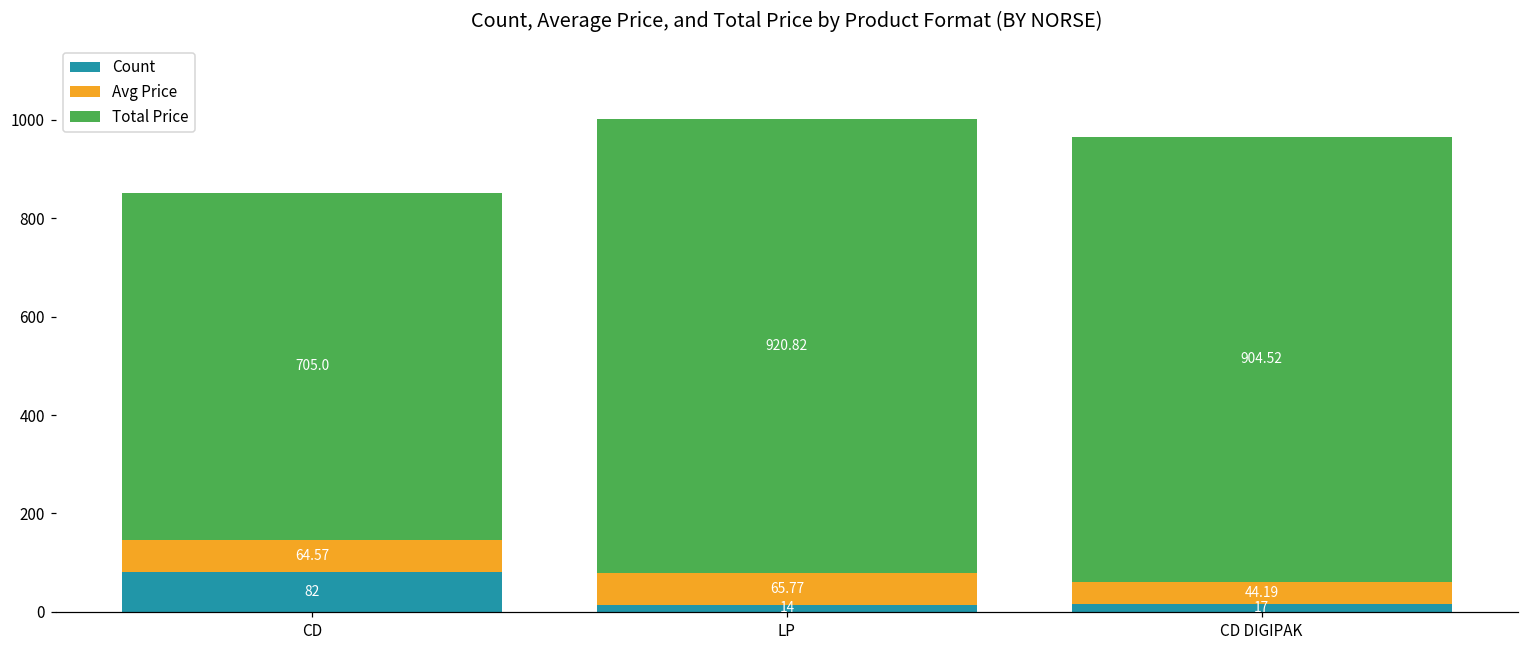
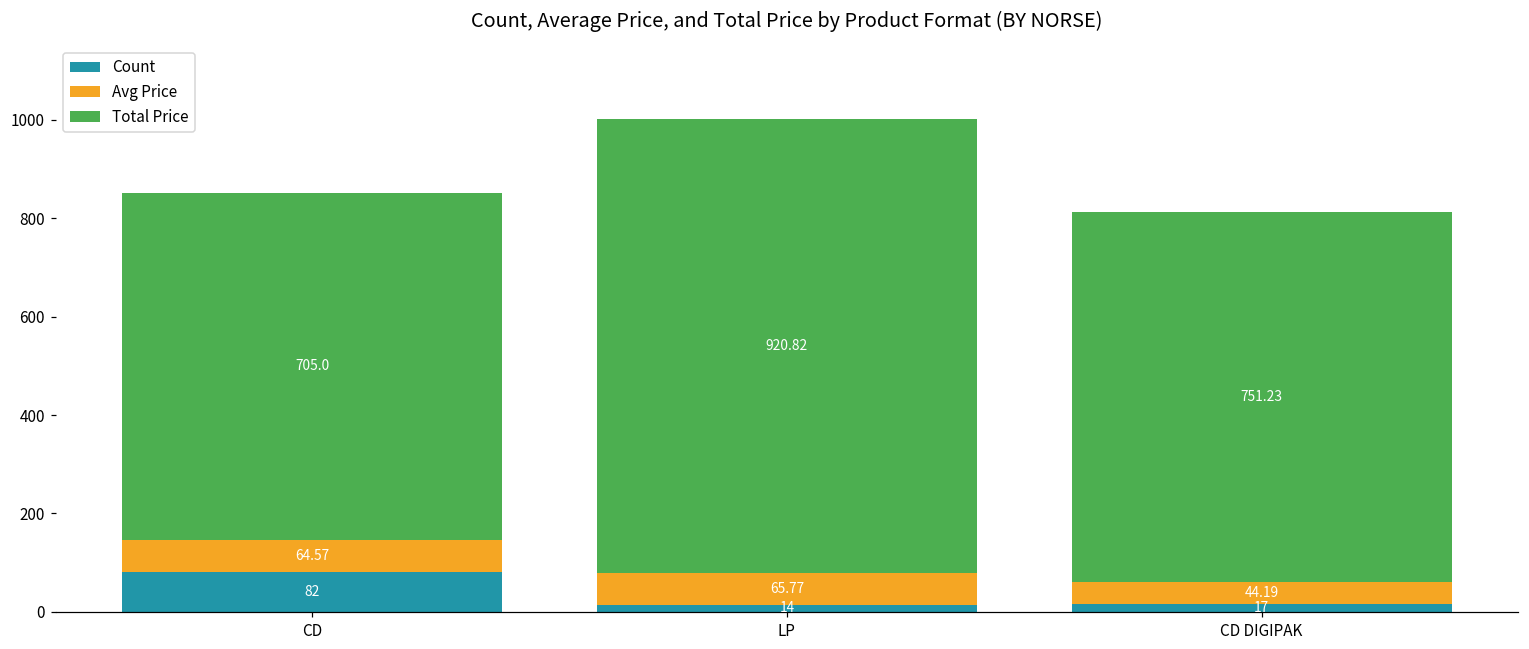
  {
    "Count": {
      "CD": 82,
      "LP": 14,
      "CD DIGIPAK": 17
    },
    "Avg Price": {
      "CD": 64.57,
      "LP": 65.77,
      "CD DIGIPAK": 44.19
    },
    "Total Price": {
      "CD": 705.0,
      "LP": 920.82,
-     "CD DIGIPAK": 904.52
+     "CD DIGIPAK": 751.23
    }
  }
